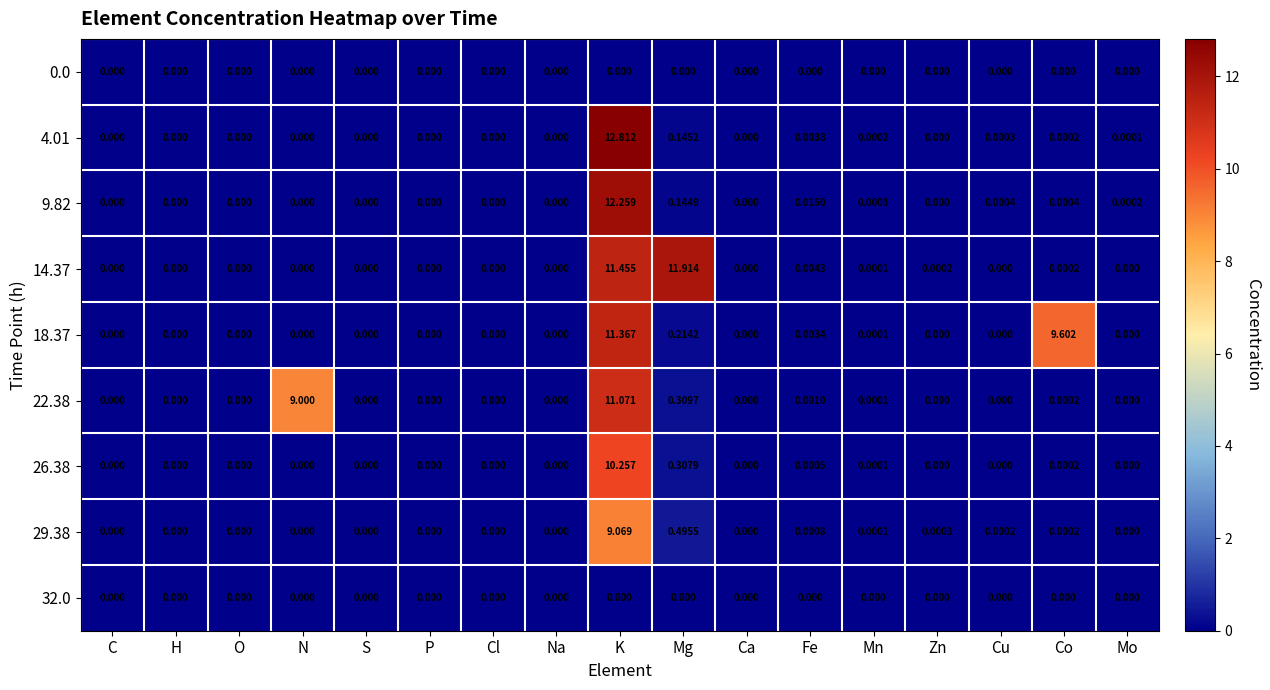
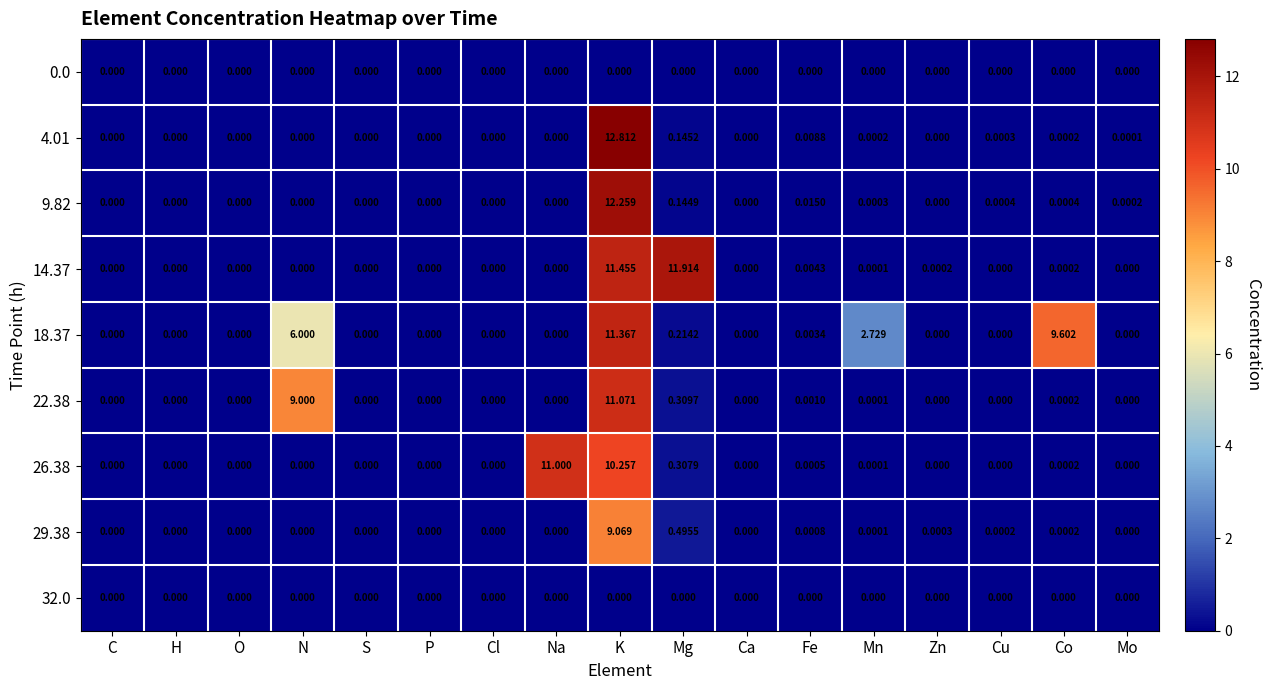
  {
    "0.0": {
      "C": 0.000,
      "H": 0.000,
      "O": 0.000,
      "N": 0.000,
      "S": 0.000,
      "P": 0.000,
      "Cl": 0.000,
      "Na": 0.000,
      "K": 0.000,
      "Mg": 0.000,
      "Ca": 0.000,
      "Fe": 0.000,
      "Mn": 0.000,
      "Zn": 0.000,
      "Cu": 0.000,
      "Co": 0.000,
      "Mo": 0.000
    },
    "4.01": {
      "C": 0.000,
      "H": 0.000,
      "O": 0.000,
      "N": 0.000,
      "S": 0.000,
      "P": 0.000,
      "Cl": 0.000,
      "Na": 0.000,
      "K": 12.812,
      "Mg": 0.1452,
      "Ca": 0.000,
      "Fe": 0.0088,
      "Mn": 0.0002,
      "Zn": 0.000,
      "Cu": 0.0003,
      "Co": 0.0002,
      "Mo": 0.0001
    },
    "9.82": {
      "C": 0.000,
      "H": 0.000,
      "O": 0.000,
      "N": 0.000,
      "S": 0.000,
      "P": 0.000,
      "Cl": 0.000,
      "Na": 0.000,
      "K": 12.259,
      "Mg": 0.1449,
      "Ca": 0.000,
      "Fe": 0.0150,
      "Mn": 0.0003,
      "Zn": 0.000,
      "Cu": 0.0004,
      "Co": 0.0004,
      "Mo": 0.0002
    },
    "14.37": {
      "C": 0.000,
      "H": 0.000,
      "O": 0.000,
      "N": 0.000,
      "S": 0.000,
      "P": 0.000,
      "Cl": 0.000,
      "Na": 0.000,
      "K": 11.455,
      "Mg": 11.914,
      "Ca": 0.000,
      "Fe": 0.0043,
      "Mn": 0.0001,
      "Zn": 0.0002,
      "Cu": 0.000,
      "Co": 0.0002,
      "Mo": 0.000
    },
    "18.37": {
      "C": 0.000,
      "H": 0.000,
      "O": 0.000,
-     "N": 0.000,
+     "N": 6.000,
      "S": 0.000,
      "P": 0.000,
      "Cl": 0.000,
      "Na": 0.000,
      "K": 11.367,
      "Mg": 0.2142,
      "Ca": 0.000,
      "Fe": 0.0034,
-     "Mn": 0.0001,
+     "Mn": 2.729,
      "Zn": 0.000,
      "Cu": 0.000,
      "Co": 9.602,
      "Mo": 0.000
    },
    "22.38": {
      "C": 0.000,
      "H": 0.000,
      "O": 0.000,
      "N": 9.000,
      "S": 0.000,
      "P": 0.000,
      "Cl": 0.000,
      "Na": 0.000,
      "K": 11.071,
      "Mg": 0.3097,
      "Ca": 0.000,
      "Fe": 0.0010,
      "Mn": 0.0001,
      "Zn": 0.000,
      "Cu": 0.000,
      "Co": 0.0002,
      "Mo": 0.000
    },
    "26.38": {
      "C": 0.000,
      "H": 0.000,
      "O": 0.000,
      "N": 0.000,
      "S": 0.000,
      "P": 0.000,
      "Cl": 0.000,
-     "Na": 0.000,
+     "Na": 11.000,
      "K": 10.257,
      "Mg": 0.3079,
      "Ca": 0.000,
      "Fe": 0.0005,
      "Mn": 0.0001,
      "Zn": 0.000,
      "Cu": 0.000,
      "Co": 0.0002,
      "Mo": 0.000
    },
    "29.38": {
      "C": 0.000,
      "H": 0.000,
      "O": 0.000,
      "N": 0.000,
      "S": 0.000,
      "P": 0.000,
      "Cl": 0.000,
      "Na": 0.000,
      "K": 9.069,
      "Mg": 0.4955,
      "Ca": 0.000,
      "Fe": 0.0008,
      "Mn": 0.0001,
      "Zn": 0.0003,
      "Cu": 0.0002,
      "Co": 0.0002,
      "Mo": 0.000
    },
    "32.0": {
      "C": 0.000,
      "H": 0.000,
      "O": 0.000,
      "N": 0.000,
      "S": 0.000,
      "P": 0.000,
      "Cl": 0.000,
      "Na": 0.000,
      "K": 0.000,
      "Mg": 0.000,
      "Ca": 0.000,
      "Fe": 0.000,
      "Mn": 0.000,
      "Zn": 0.000,
      "Cu": 0.000,
      "Co": 0.000,
      "Mo": 0.000
    }
  }
